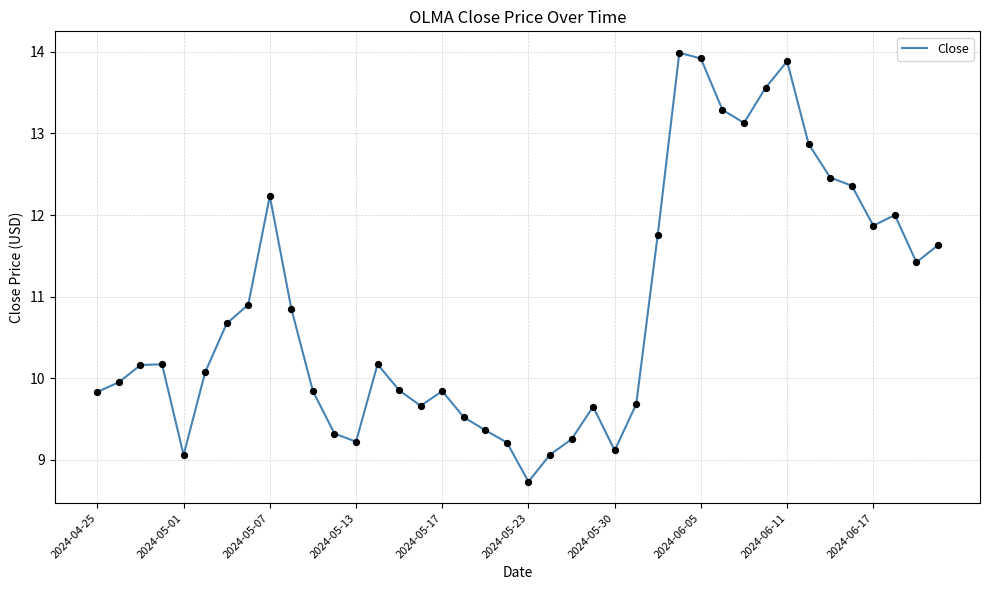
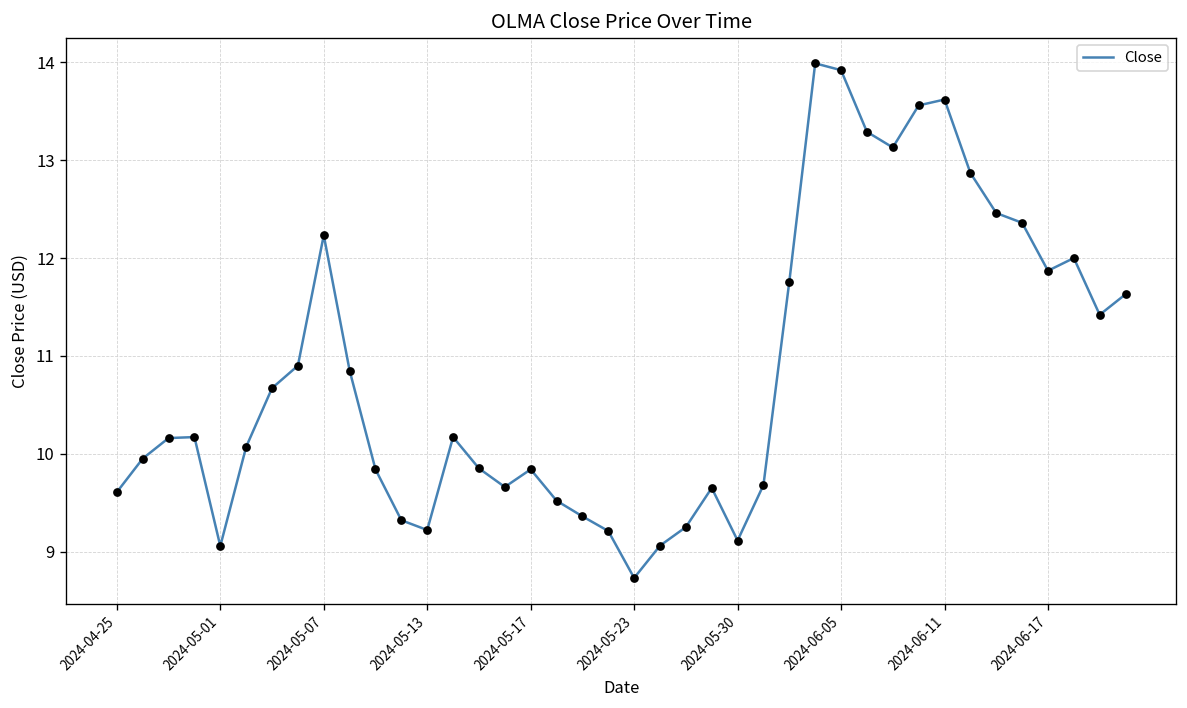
  {
-   "2024-04-25": 9.8,
+   "2024-04-25": 9.6,
    "2024-05-01": 9.1,
    "2024-05-07": 12.2,
    "2024-05-13": 9.2,
    "2024-05-17": 9.8,
    "2024-05-23": 8.7,
    "2024-05-30": 9.1,
    "2024-06-05": 13.9,
-   "2024-06-11": 13.9,
+   "2024-06-11": 13.6,
    "2024-06-17": 11.9
  }
